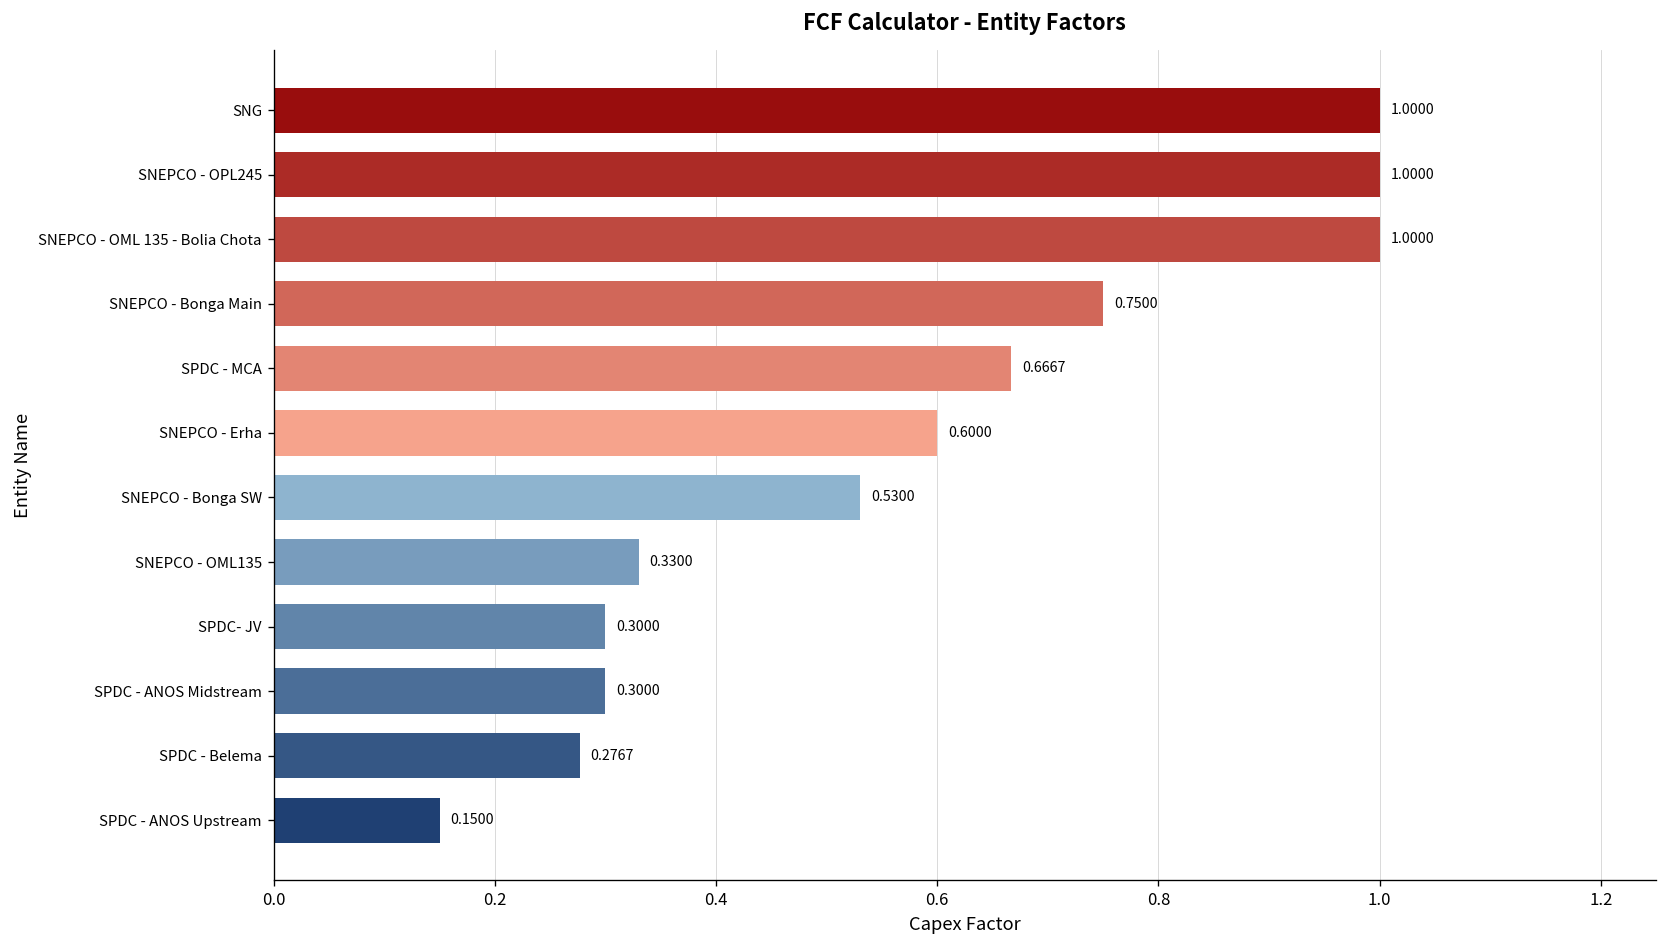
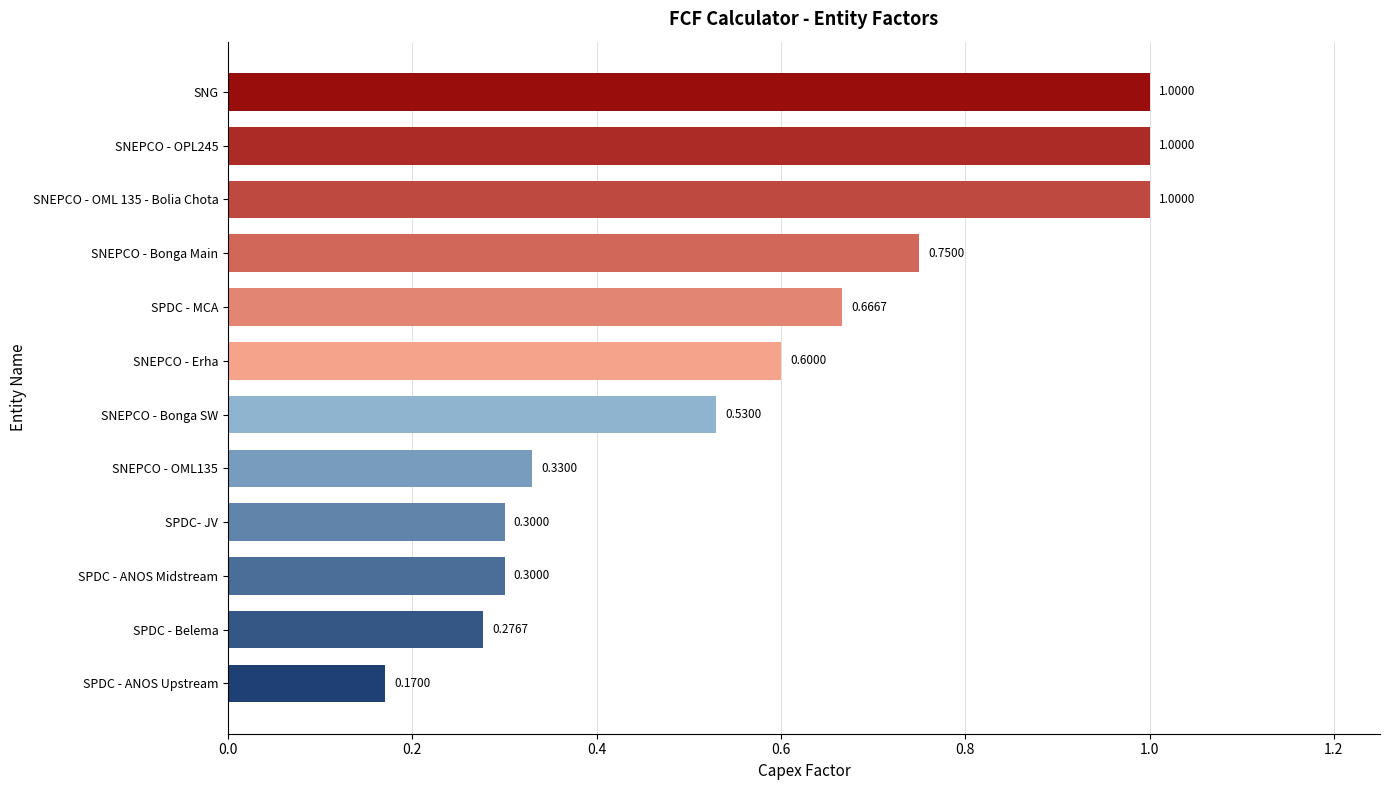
  {
    "SNG": 1.0000,
    "SNEPCO - OPL245": 1.0000,
    "SNEPCO - OML 135 - Bolia Chota": 1.0000,
    "SNEPCO - Bonga Main": 0.7500,
    "SPDC - MCA": 0.6667,
    "SNEPCO - Erha": 0.6000,
    "SNEPCO - Bonga SW": 0.5300,
    "SNEPCO - OML135": 0.3300,
    "SPDC- JV": 0.3000,
    "SPDC - ANOS Midstream": 0.3000,
    "SPDC - Belema": 0.2767,
-   "SPDC - ANOS Upstream": 0.1500
+   "SPDC - ANOS Upstream": 0.1700
  }
